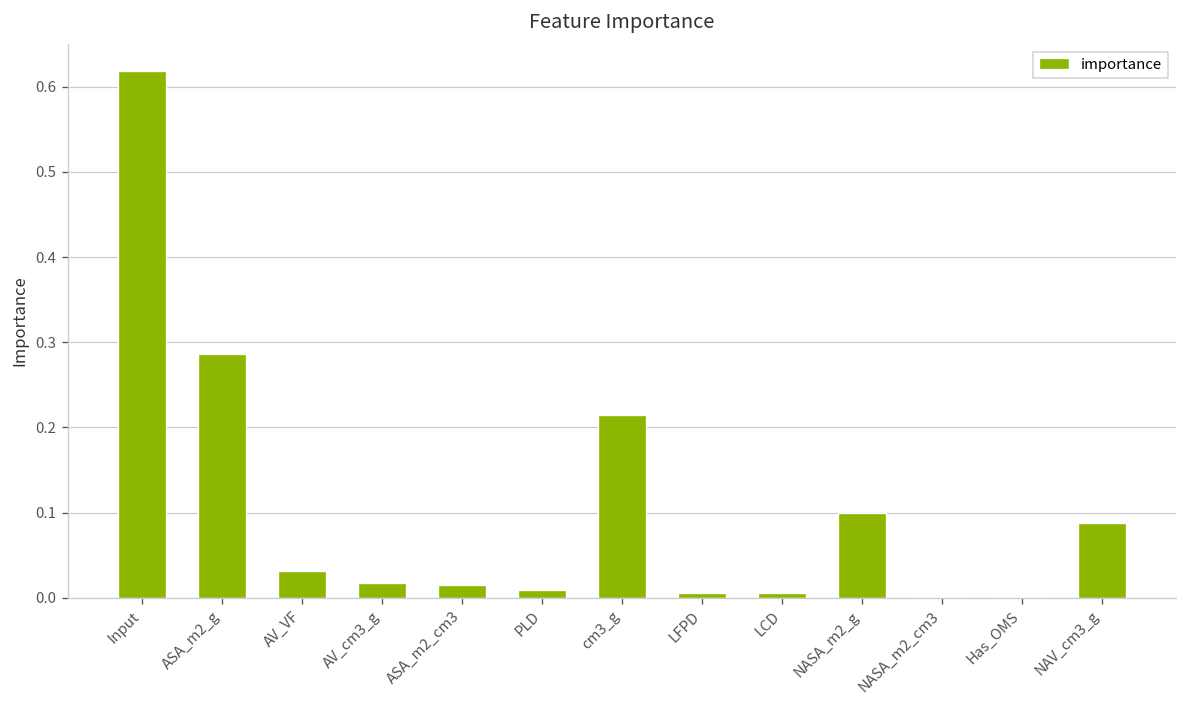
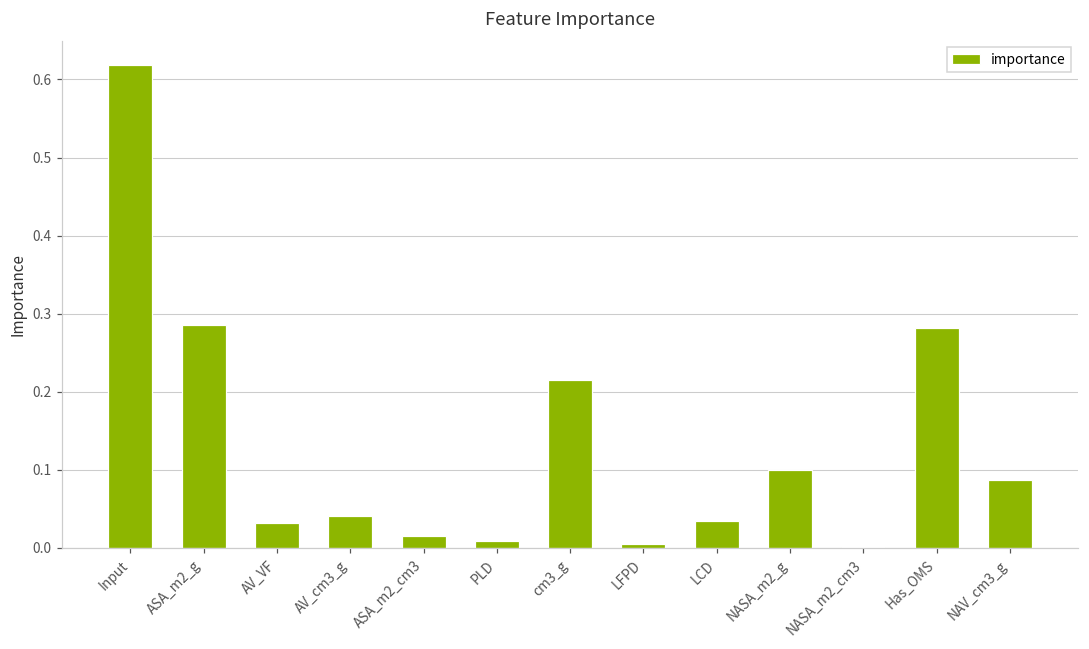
  {
    "Input": 0.62,
    "ASA_m2_g": 0.29,
    "AV_VF": 0.03,
-   "AV_cm3_g": 0.02,
+   "AV_cm3_g": 0.04,
    "ASA_m2_cm3": 0.02,
    "PLD": 0.01,
    "cm3_g": 0.22,
    "LFPD": 0.01,
-   "LCD": 0.01,
+   "LCD": 0.03,
    "NASA_m2_g": 0.10,
-   "Has_OMS": 0.00,
+   "Has_OMS": 0.28,
    "NAV_cm3_g": 0.09
  }
